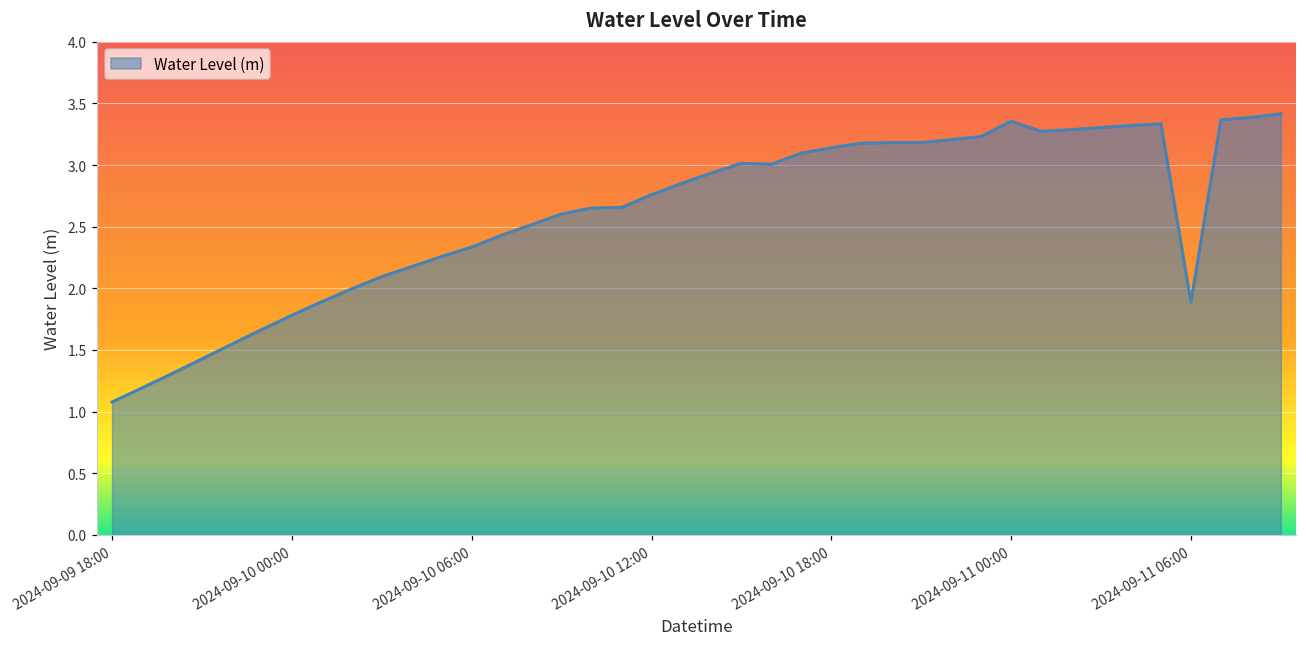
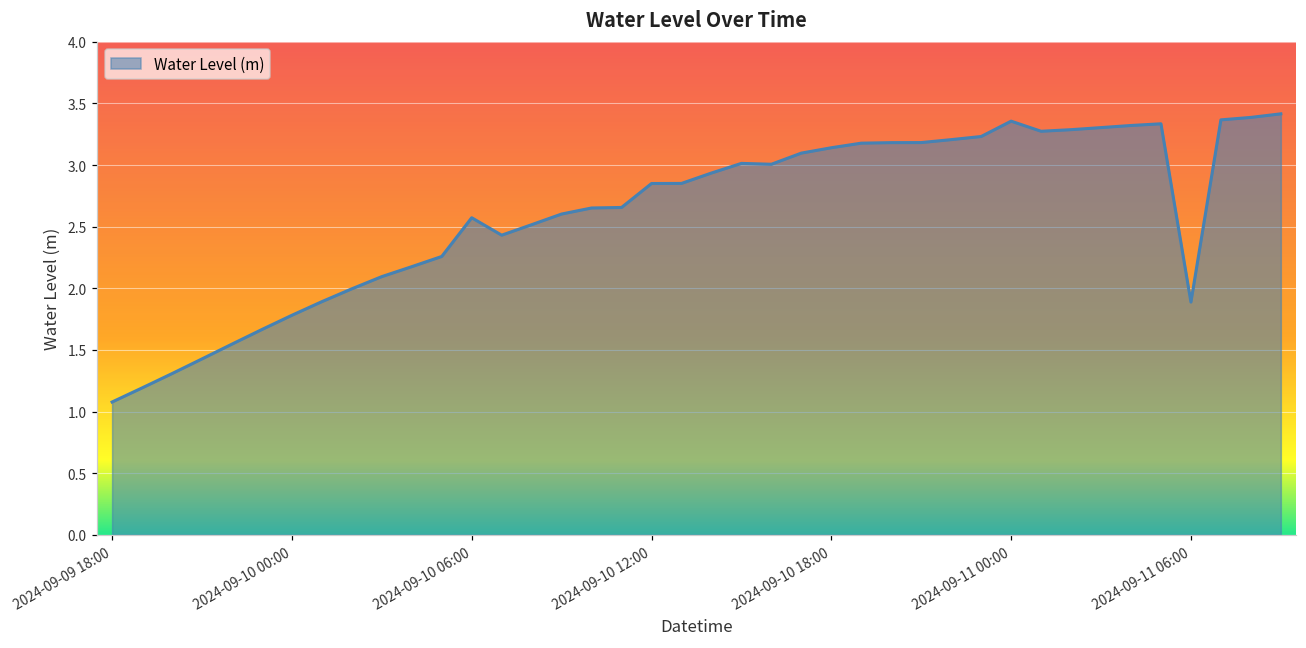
  {
    "2024-09-09 18:00": 1.08,
    "2024-09-10 00:00": 1.78,
-   "2024-09-10 06:00": 2.33,
-   "2024-09-10 12:00": 2.76,
+   "2024-09-10 06:00": 2.57,
+   "2024-09-10 12:00": 2.85,
    "2024-09-10 18:00": 3.14,
    "2024-09-11 00:00": 3.36,
    "2024-09-11 06:00": 1.89
  }
